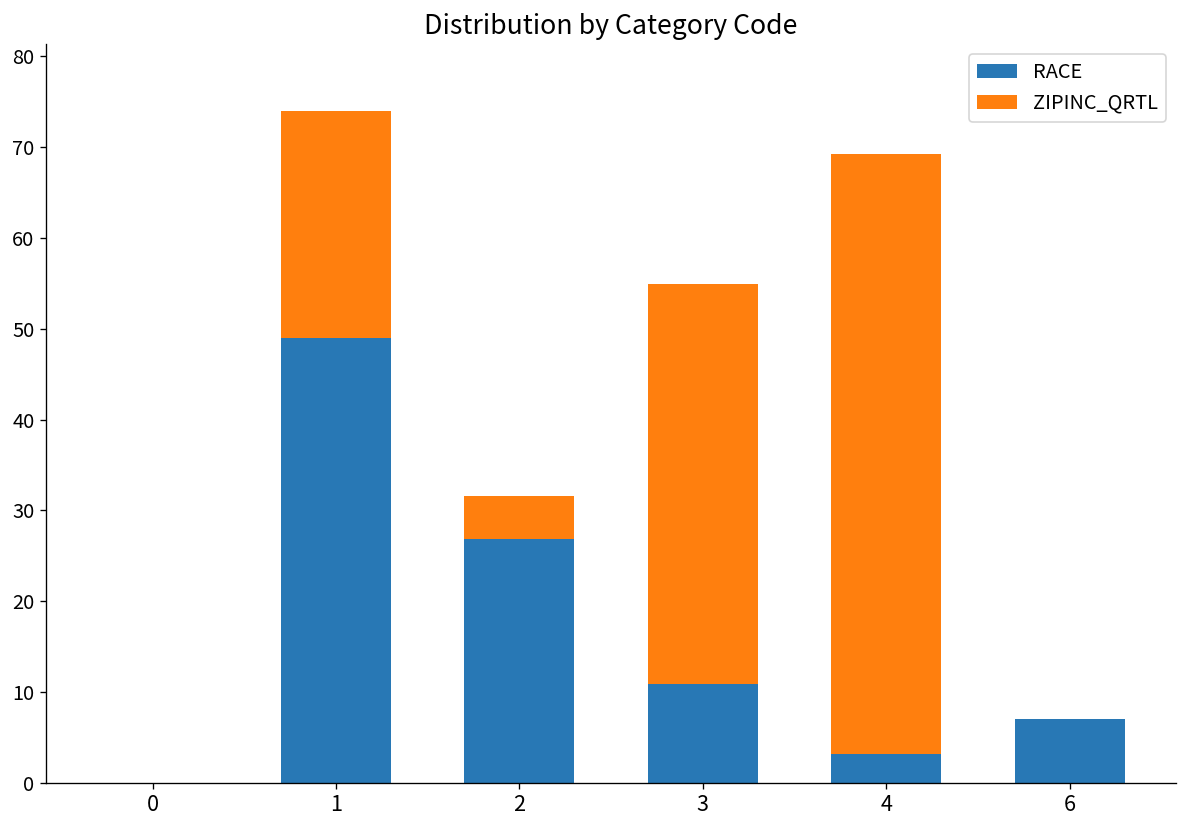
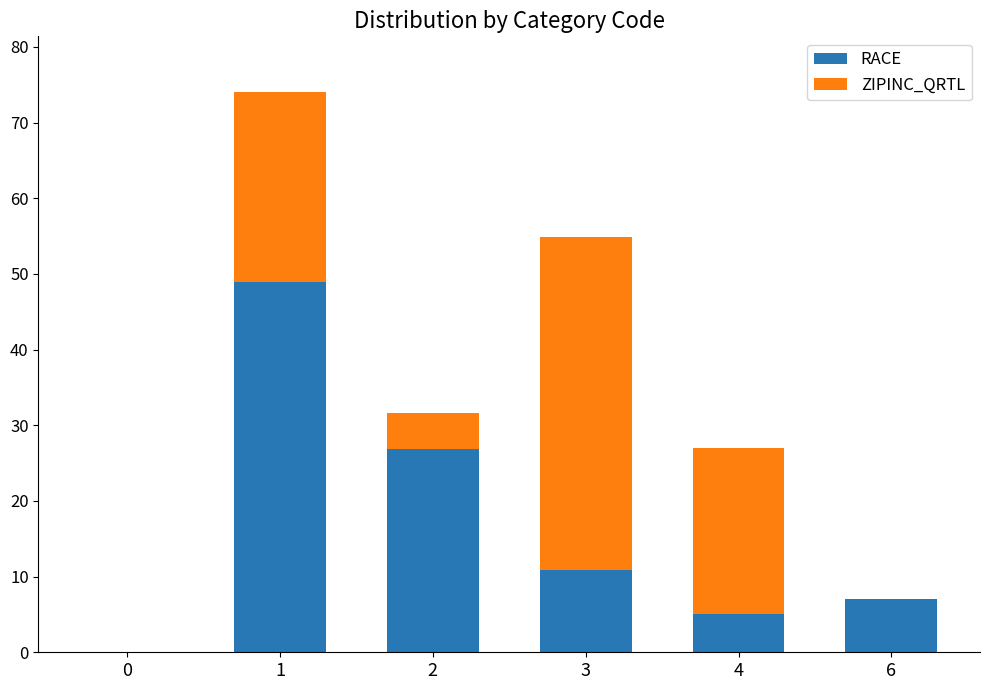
  {
    "RACE": {
      "0": 0,
      "1": 49,
      "2": 27,
      "3": 11,
-     "4": 3,
+     "4": 5,
      "6": 7
    },
    "ZIPINC_QRTL": {
      "0": 0,
      "1": 25,
      "2": 5,
      "3": 44,
-     "4": 66,
+     "4": 22,
      "6": 0
    }
  }
